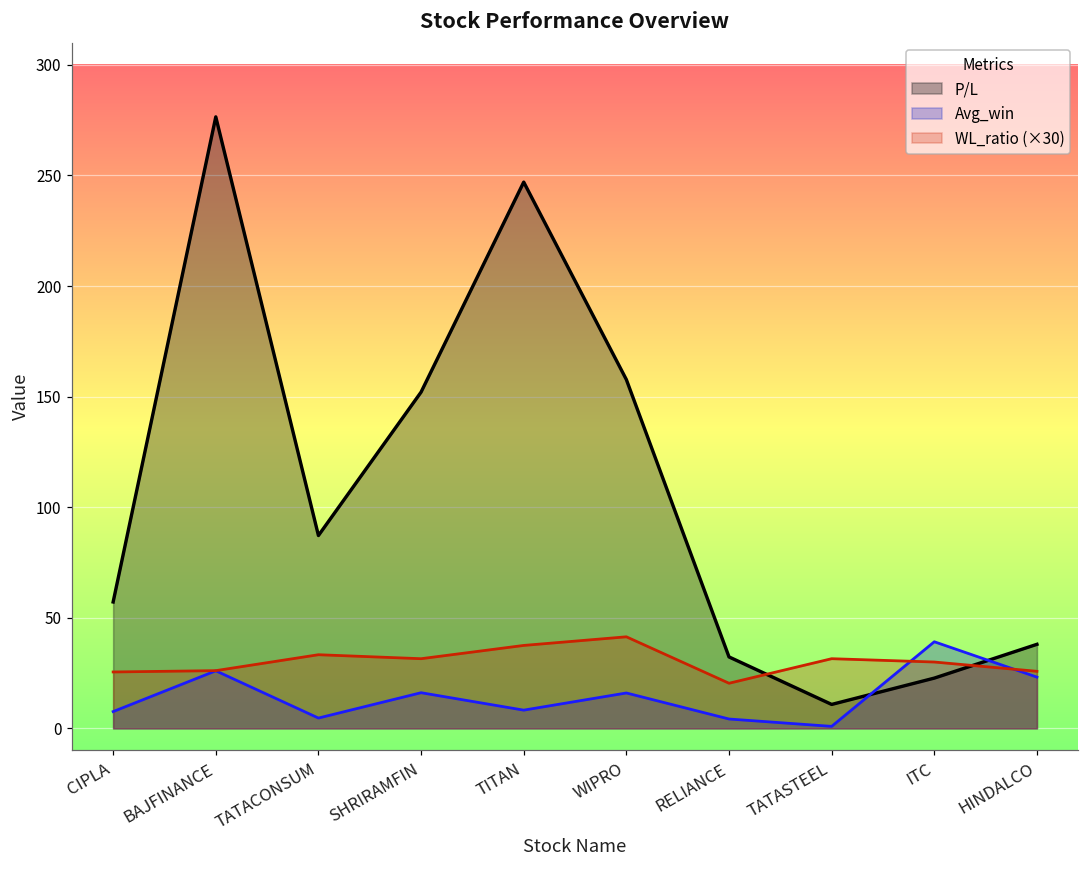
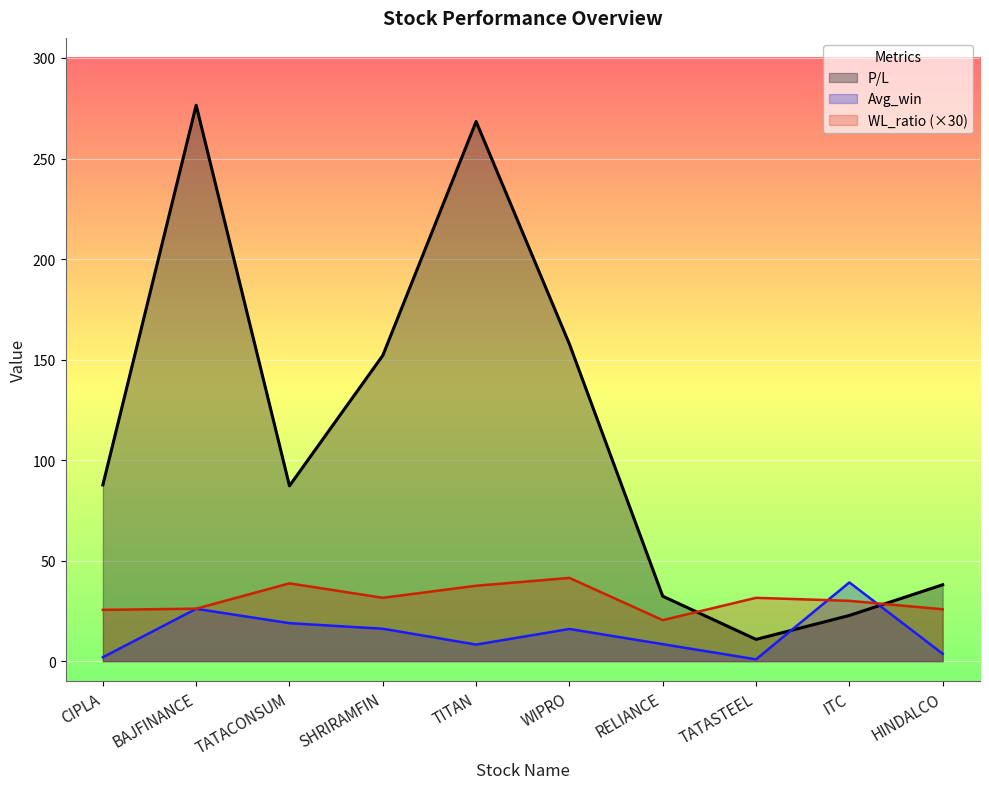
  {
    "P/L": {
-     "CIPLA": 57,
+     "CIPLA": 88,
      "BAJFINANCE": 277,
      "TATACONSUM": 87,
      "SHRIRAMFIN": 152,
-     "TITAN": 247,
+     "TITAN": 268,
      "WIPRO": 158,
      "RELIANCE": 32,
      "TATASTEEL": 11,
      "ITC": 23,
      "HINDALCO": 38
    },
    "Avg_win": {
-     "CIPLA": 8,
-     "TATACONSUM": 5,
+     "CIPLA": 2,
+     "TATACONSUM": 19,
      "SHRIRAMFIN": 16,
      "TITAN": 8,
      "WIPRO": 16,
-     "RELIANCE": 4,
+     "RELIANCE": 8,
      "TATASTEEL": 1,
      "ITC": 39,
-     "HINDALCO": 23
+     "HINDALCO": 4
    },
    "WL_ratio (×30)": {
      "CIPLA": 26,
-     "TATACONSUM": 33,
+     "TATACONSUM": 39,
      "SHRIRAMFIN": 32,
      "TITAN": 38,
      "WIPRO": 41,
      "RELIANCE": 20,
      "TATASTEEL": 32,
      "ITC": 30,
      "HINDALCO": 26
    }
  }
